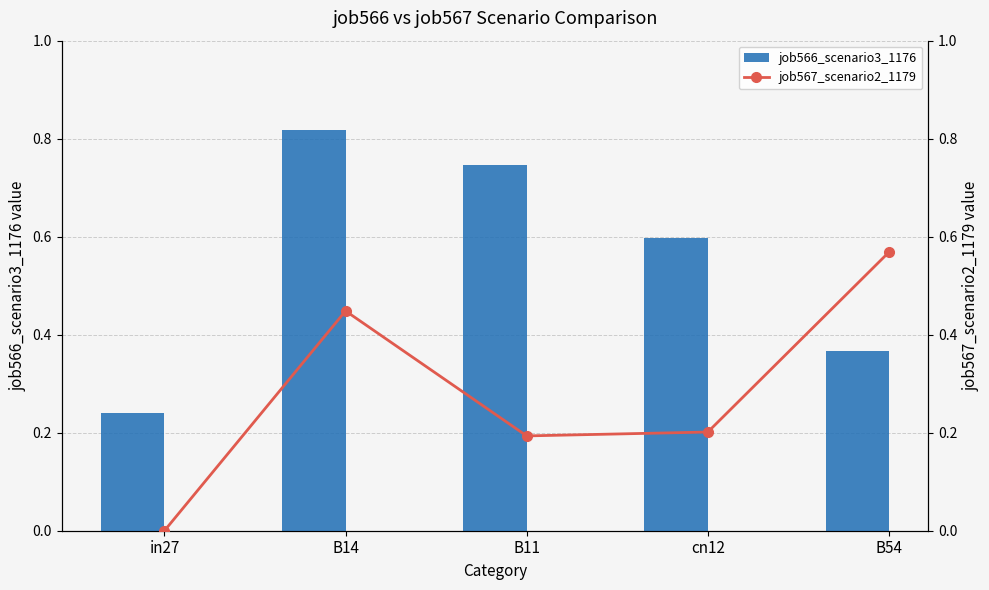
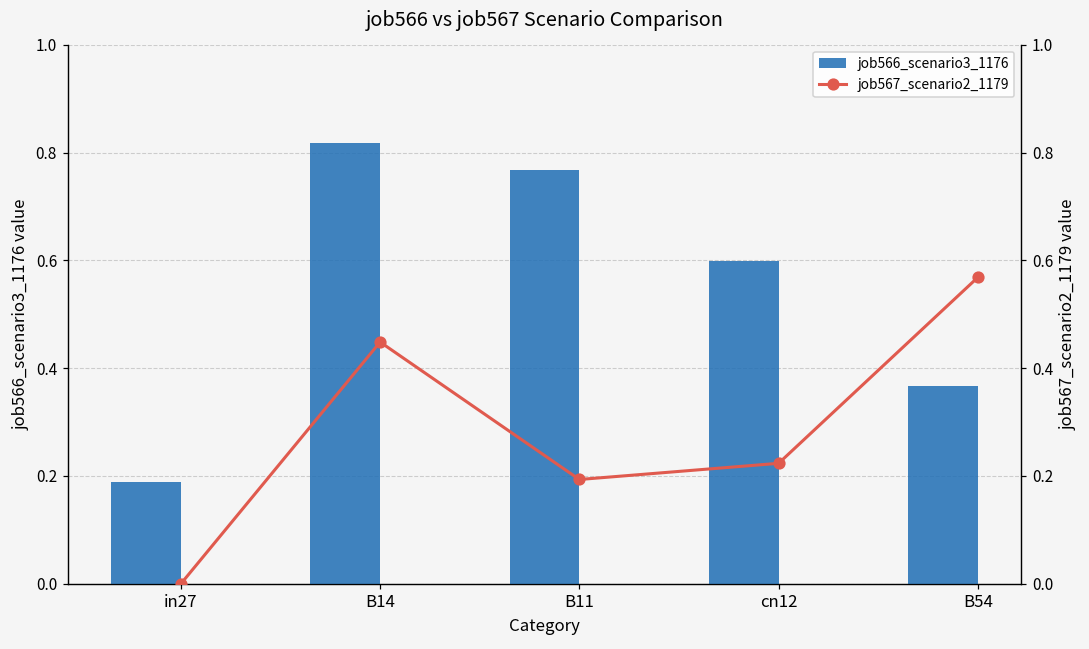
  {
    "job566_scenario3_1176": {
-     "in27": 0.24,
+     "in27": 0.19,
      "B14": 0.82,
-     "B11": 0.75,
+     "B11": 0.77,
      "cn12": 0.60,
      "B54": 0.37
    },
    "job567_scenario2_1179": {
      "in27": 0.00,
      "B14": 0.45,
      "B11": 0.19,
-     "cn12": 0.20,
+     "cn12": 0.22,
      "B54": 0.57
    }
  }
